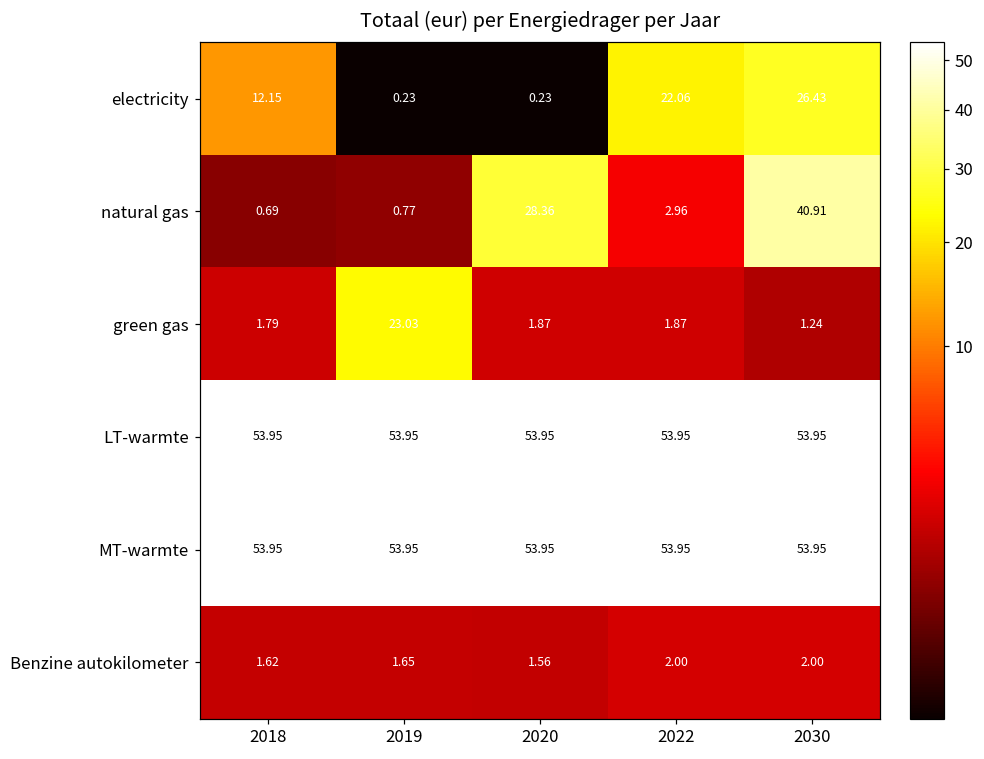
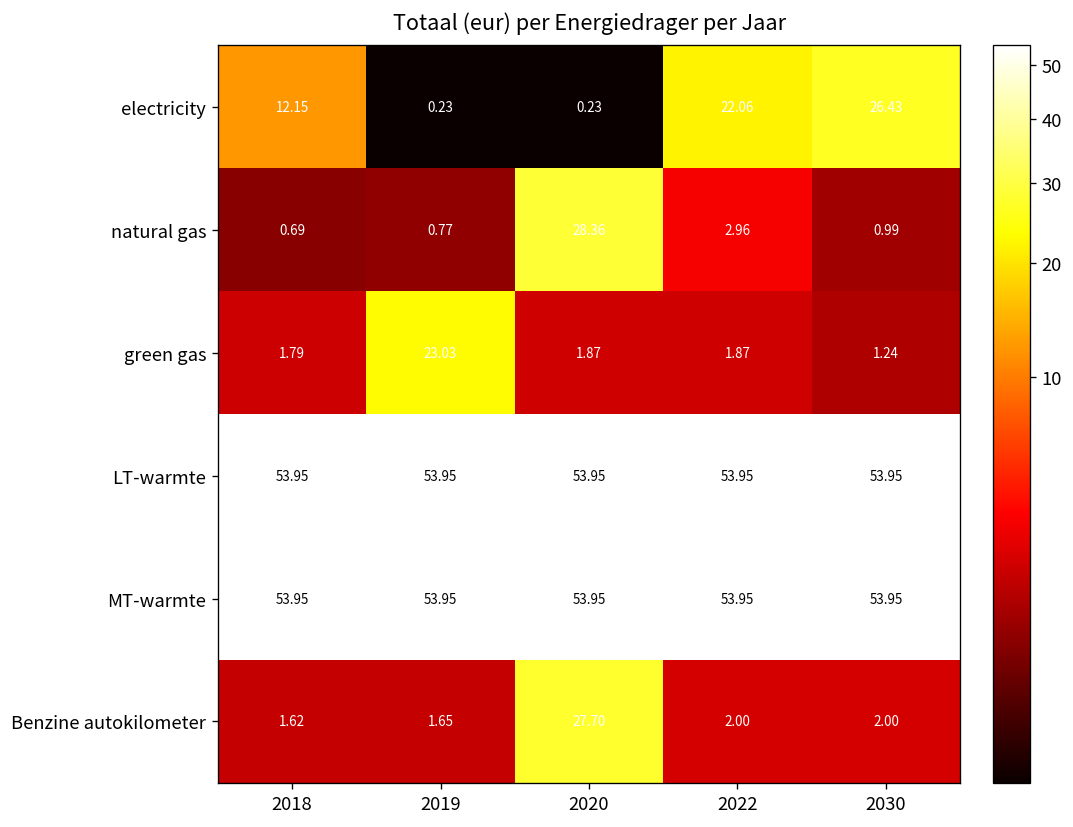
  {
    "electricity": {
      "2018": 12.15,
      "2019": 0.23,
      "2020": 0.23,
      "2022": 22.06,
      "2030": 26.43
    },
    "natural gas": {
      "2018": 0.69,
      "2019": 0.77,
      "2020": 28.36,
      "2022": 2.96,
-     "2030": 40.91
+     "2030": 0.99
    },
    "green gas": {
      "2018": 1.79,
      "2019": 23.03,
      "2020": 1.87,
      "2022": 1.87,
      "2030": 1.24
    },
    "LT-warmte": {
      "2018": 53.95,
      "2019": 53.95,
      "2020": 53.95,
      "2022": 53.95,
      "2030": 53.95
    },
    "MT-warmte": {
      "2018": 53.95,
      "2019": 53.95,
      "2020": 53.95,
      "2022": 53.95,
      "2030": 53.95
    },
    "Benzine autokilometer": {
      "2018": 1.62,
      "2019": 1.65,
-     "2020": 1.56,
+     "2020": 27.70,
      "2022": 2.00,
      "2030": 2.00
    }
  }
